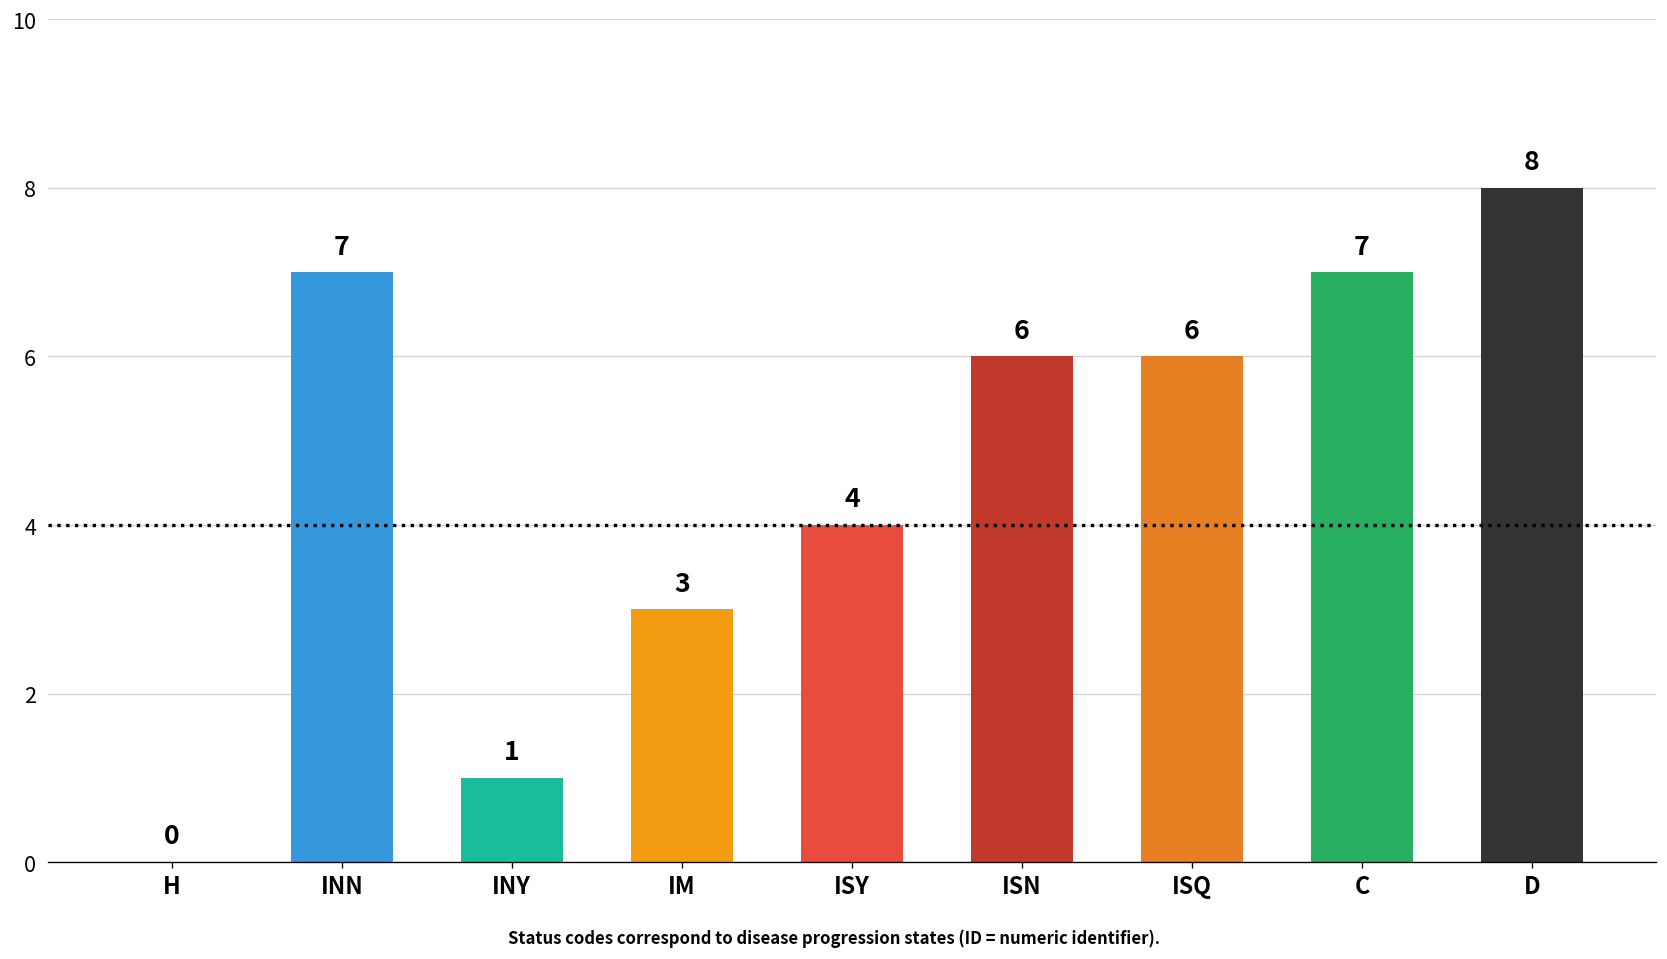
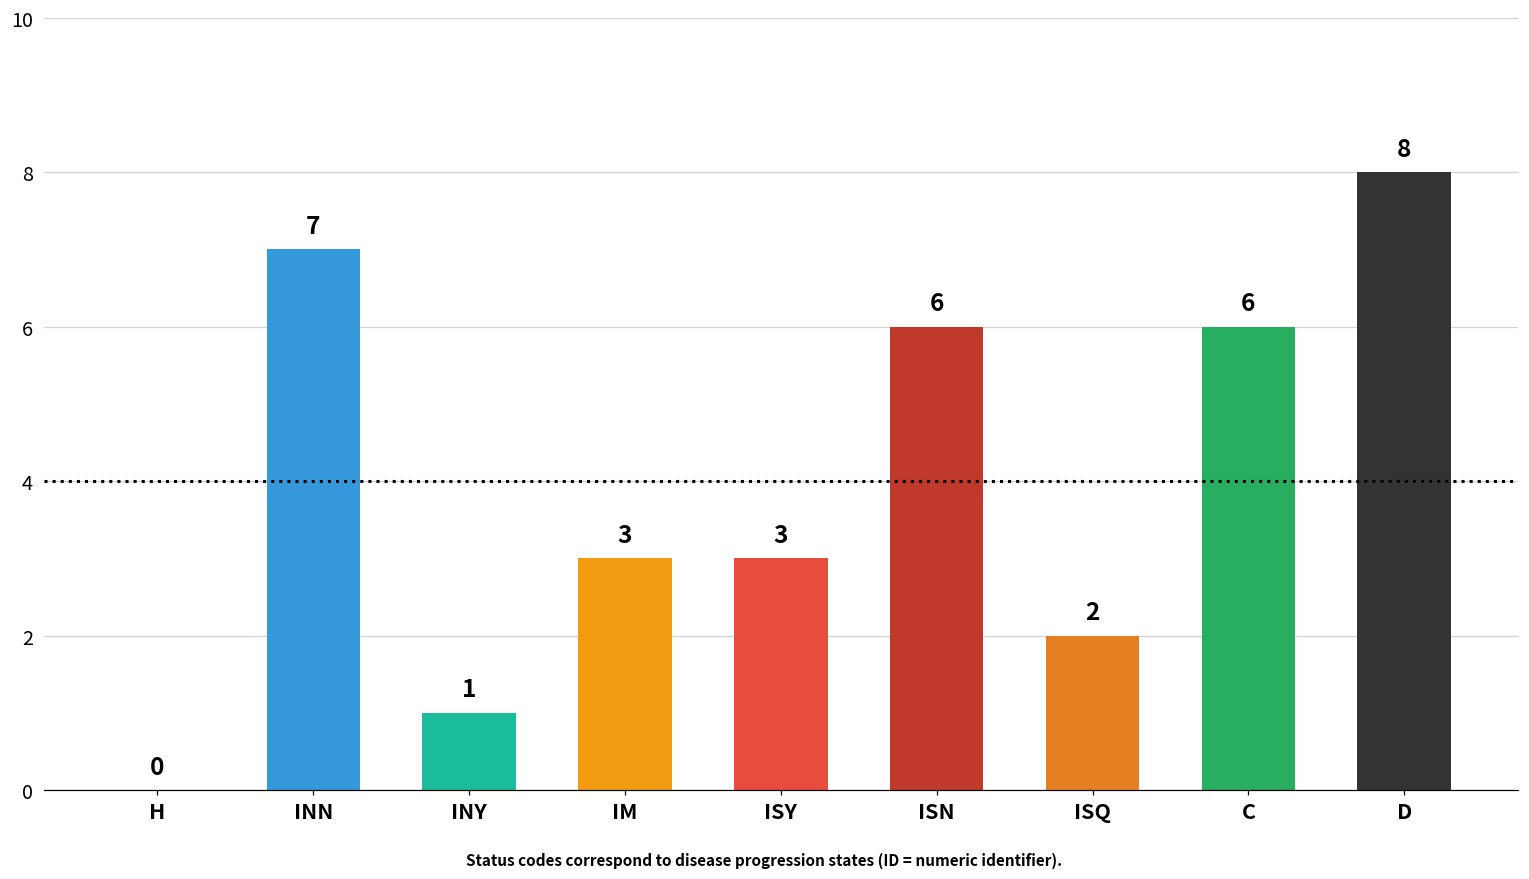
  {
    "H": 0,
    "INN": 7,
    "INY": 1,
    "IM": 3,
-   "ISY": 4,
+   "ISY": 3,
    "ISN": 6,
-   "ISQ": 6,
-   "C": 7,
+   "ISQ": 2,
+   "C": 6,
    "D": 8
  }
